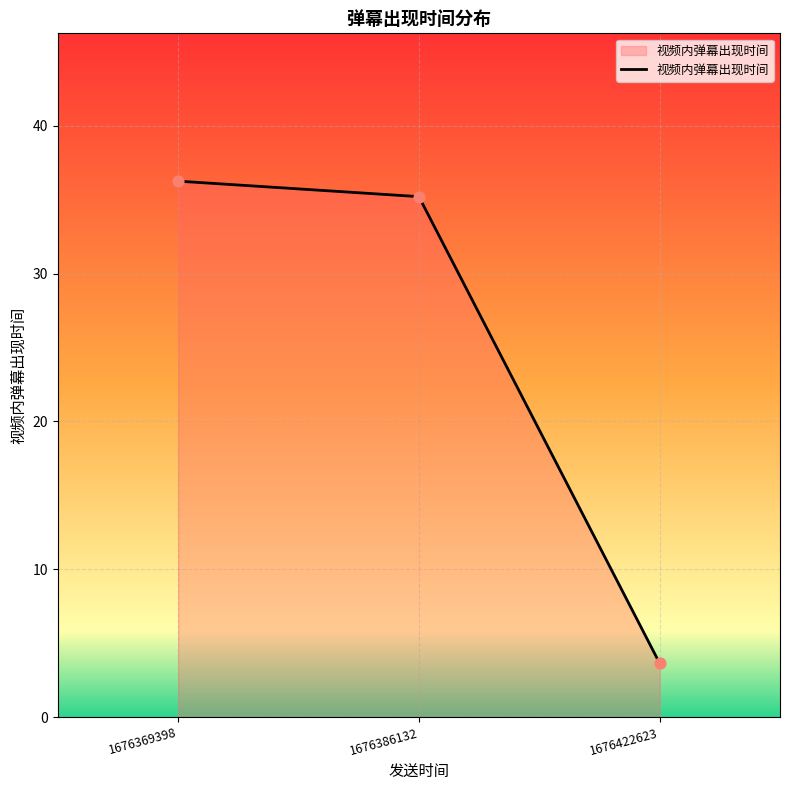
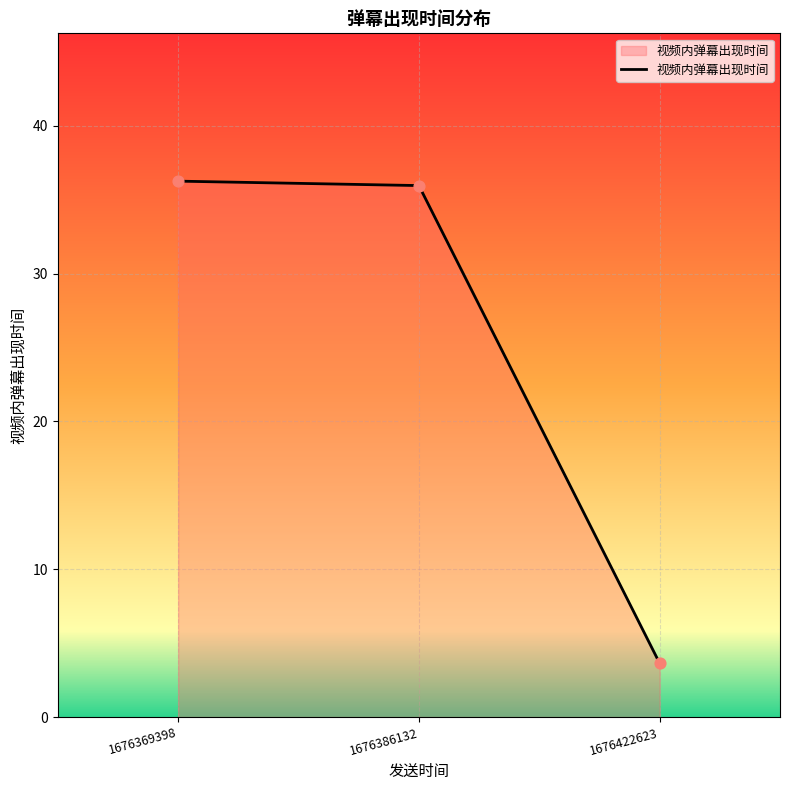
  {
    "1676369398": 36.3,
-   "1676386132": 35.2,
+   "1676386132": 36.0,
    "1676422623": 3.6
  }
